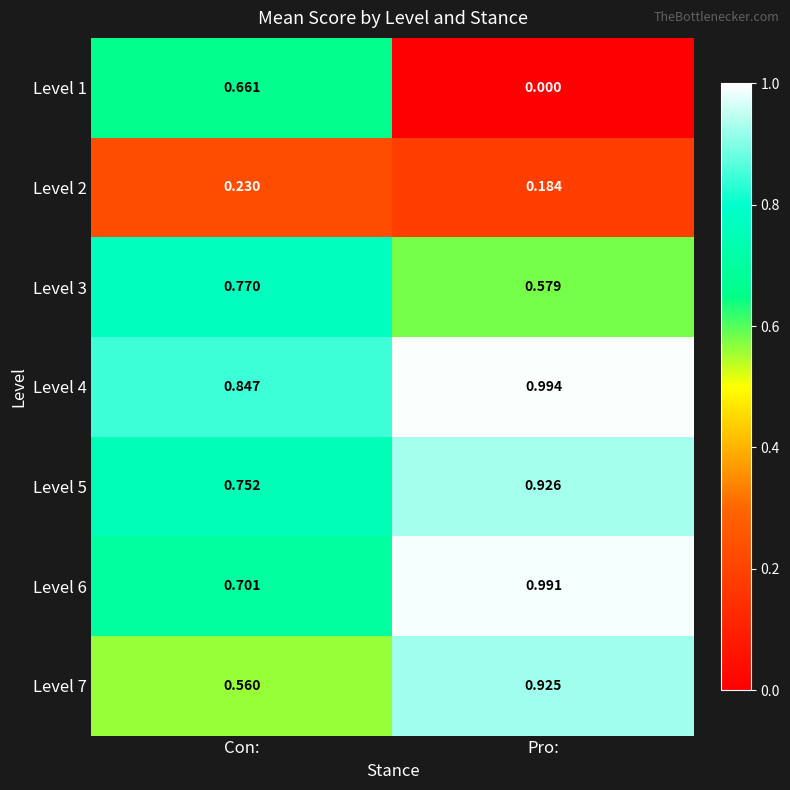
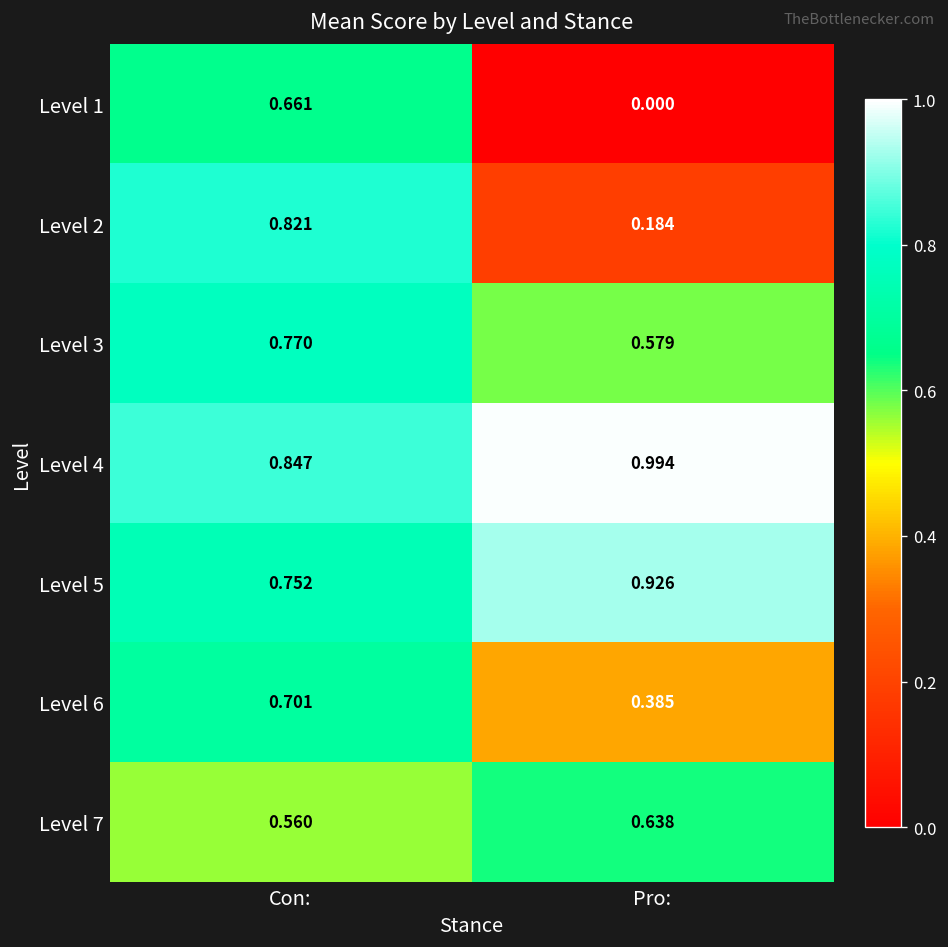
  {
    "Level 1": {
      "Con:": 0.661,
      "Pro:": 0.000
    },
    "Level 2": {
-     "Con:": 0.230,
+     "Con:": 0.821,
      "Pro:": 0.184
    },
    "Level 3": {
      "Con:": 0.770,
      "Pro:": 0.579
    },
    "Level 4": {
      "Con:": 0.847,
      "Pro:": 0.994
    },
    "Level 5": {
      "Con:": 0.752,
      "Pro:": 0.926
    },
    "Level 6": {
      "Con:": 0.701,
-     "Pro:": 0.991
+     "Pro:": 0.385
    },
    "Level 7": {
      "Con:": 0.560,
-     "Pro:": 0.925
+     "Pro:": 0.638
    }
  }
